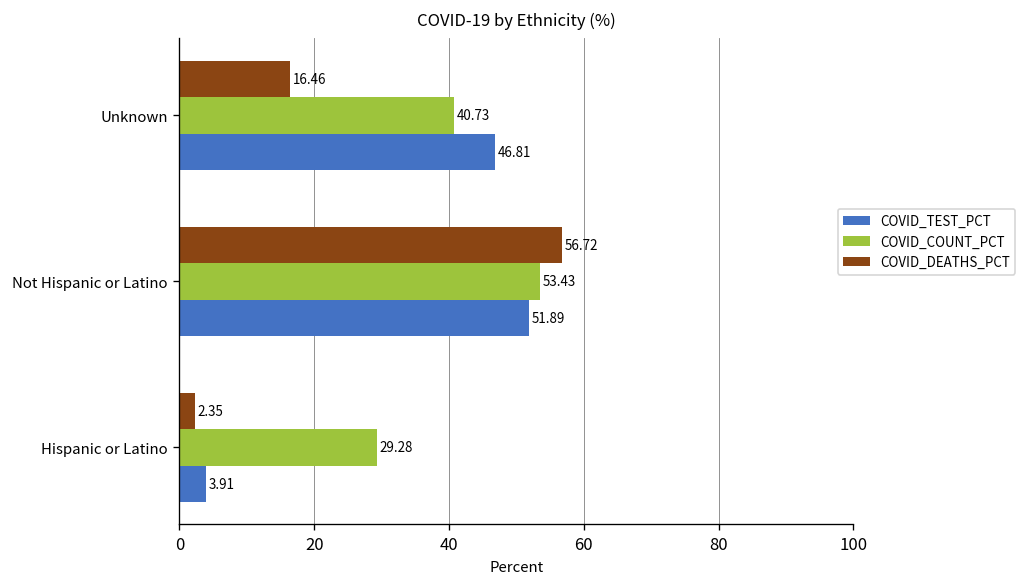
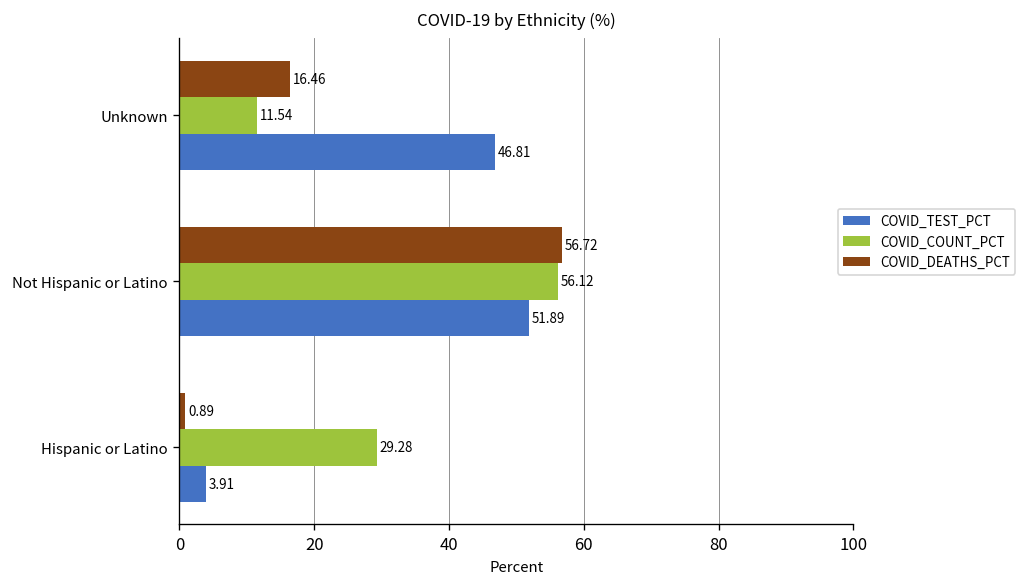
  {
    "COVID_TEST_PCT": {
      "Unknown": 46.81,
      "Not Hispanic or Latino": 51.89,
      "Hispanic or Latino": 3.91
    },
    "COVID_COUNT_PCT": {
-     "Unknown": 40.73,
-     "Not Hispanic or Latino": 53.43,
+     "Unknown": 11.54,
+     "Not Hispanic or Latino": 56.12,
      "Hispanic or Latino": 29.28
    },
    "COVID_DEATHS_PCT": {
      "Unknown": 16.46,
      "Not Hispanic or Latino": 56.72,
-     "Hispanic or Latino": 2.35
+     "Hispanic or Latino": 0.89
    }
  }
